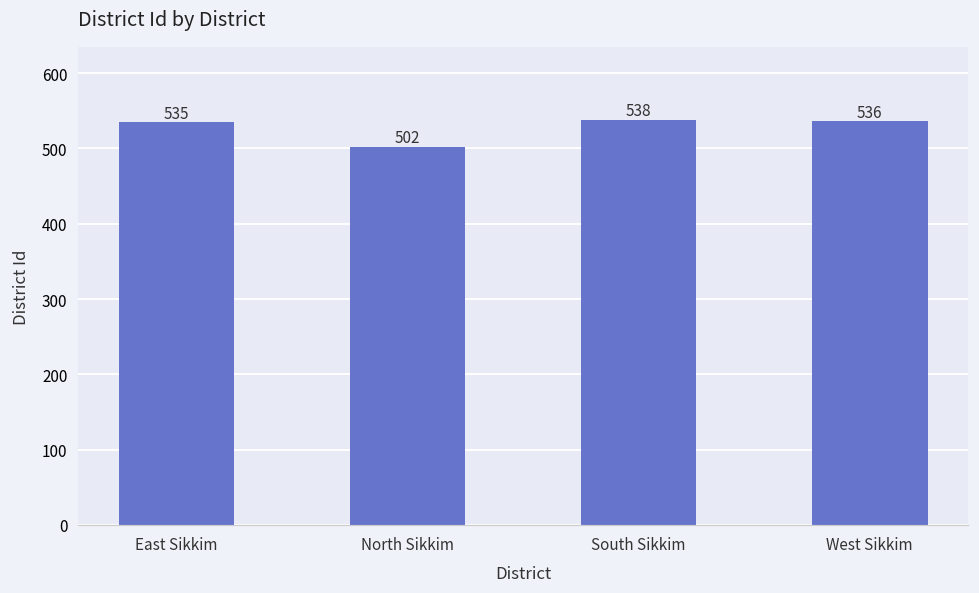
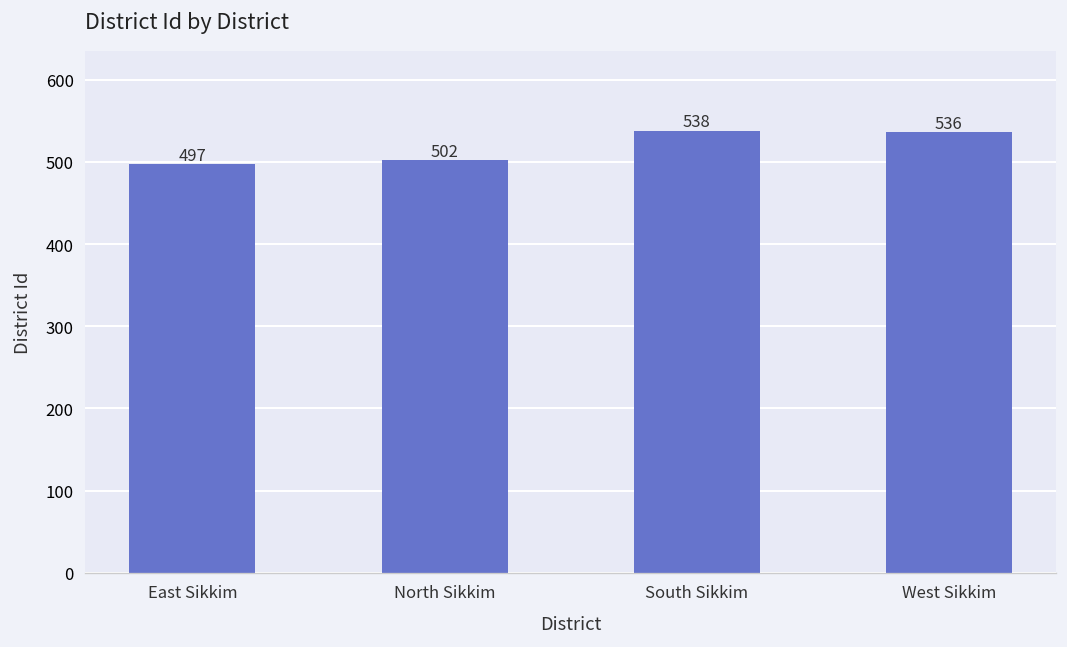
  {
-   "East Sikkim": 535,
+   "East Sikkim": 497,
    "North Sikkim": 502,
    "South Sikkim": 538,
    "West Sikkim": 536
  }
